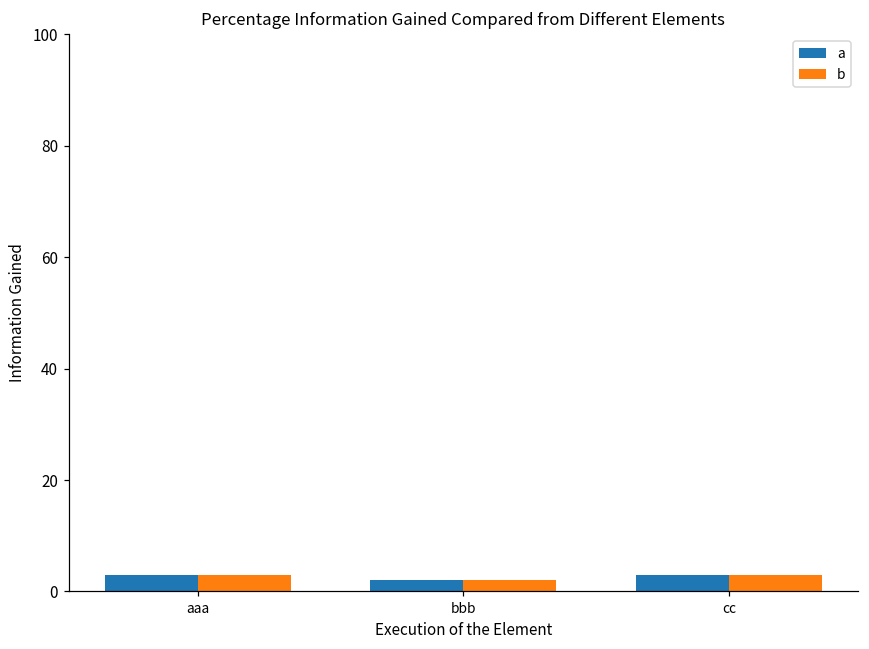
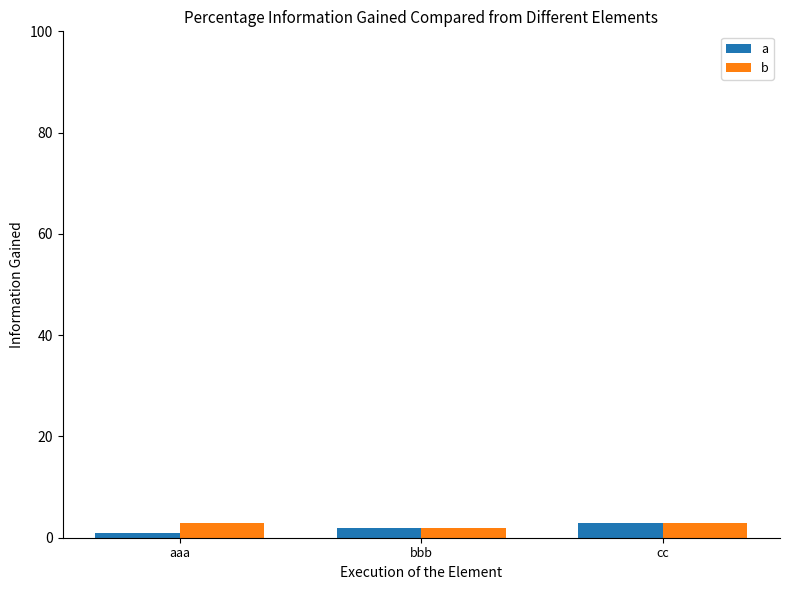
  {
    "a": {
-     "aaa": 3,
+     "aaa": 1,
      "bbb": 2,
      "cc": 3
    },
    "b": {
      "aaa": 3,
      "bbb": 2,
      "cc": 3
    }
  }
